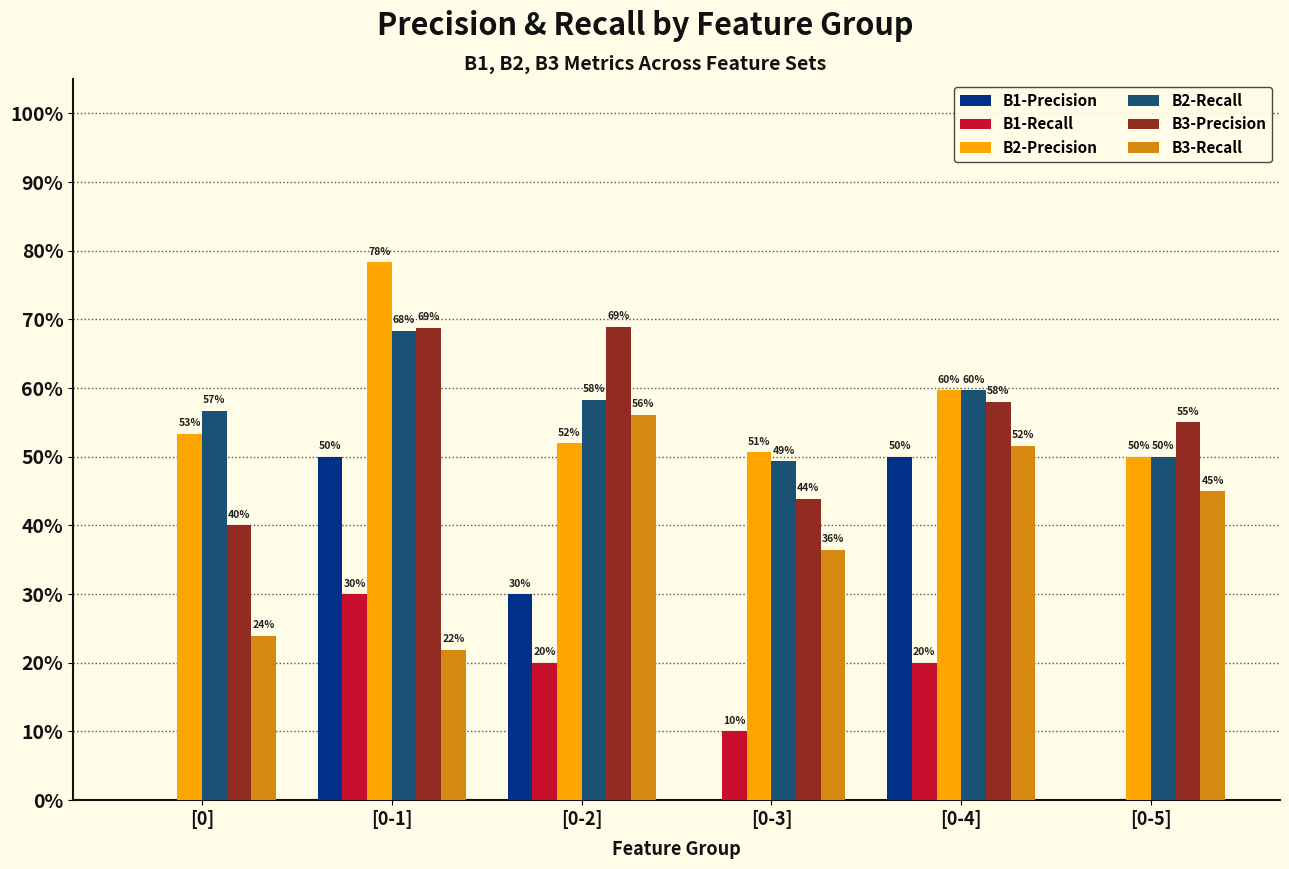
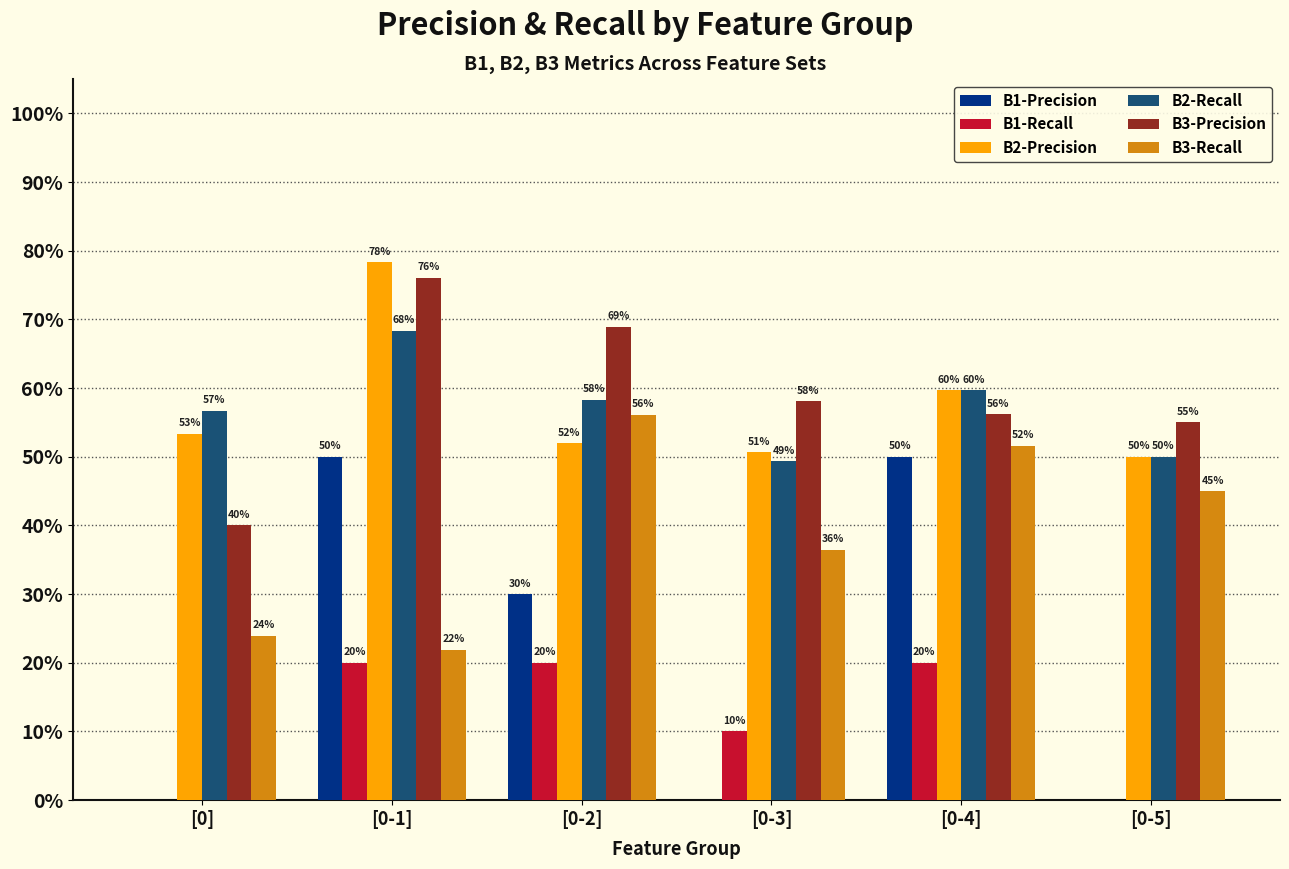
  {
    "B1-Recall": {
-     "[0-1]": "30%",
+     "[0-1]": "20%",
      "[0-2]": "20%",
      "[0-3]": "10%",
      "[0-4]": "20%"
    },
    "B3-Precision": {
      "[0]": "40%",
-     "[0-1]": "69%",
+     "[0-1]": "76%",
      "[0-2]": "69%",
-     "[0-3]": "44%",
-     "[0-4]": "58%",
+     "[0-3]": "58%",
+     "[0-4]": "56%",
      "[0-5]": "55%"
    }
  }
